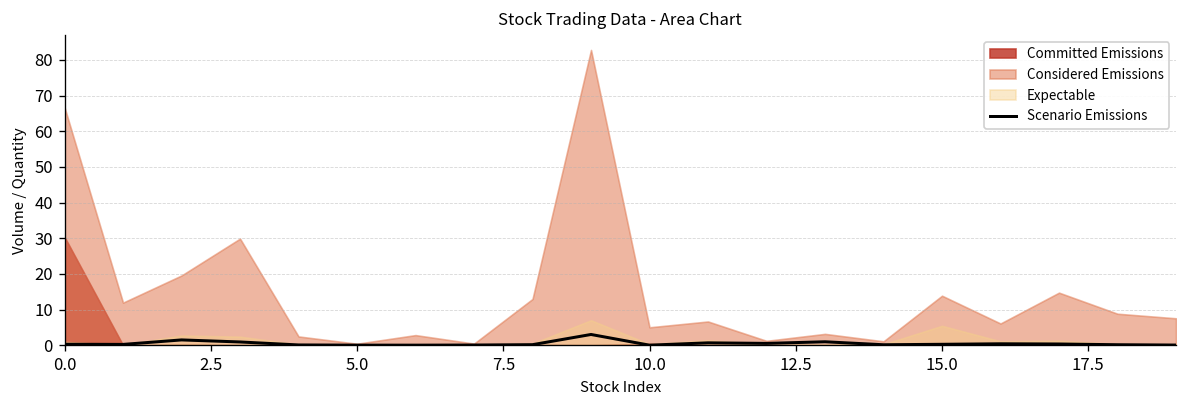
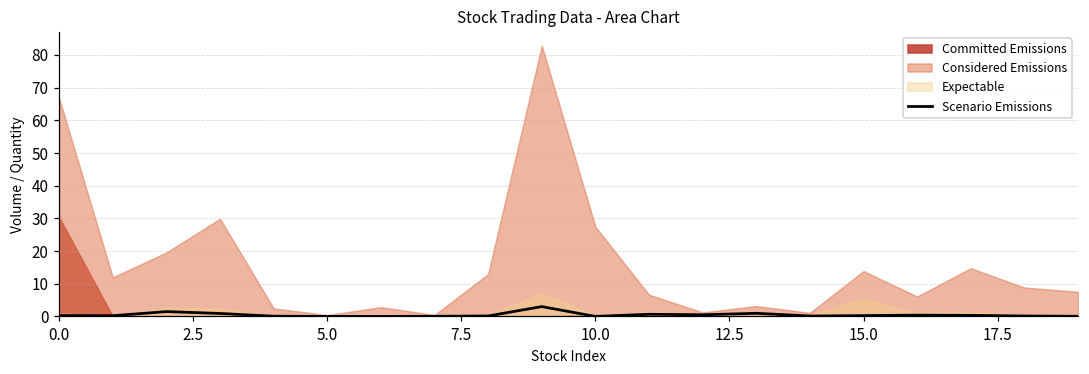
  {
    "Committed Emissions": {
      "0.0": 30
    },
    "Considered Emissions": {
      "0.0": 67,
-     "10.0": 5,
+     "10.0": 27,
      "15.0": 14
    },
    "Expectable": {
      "15.0": 5
    }
  }
